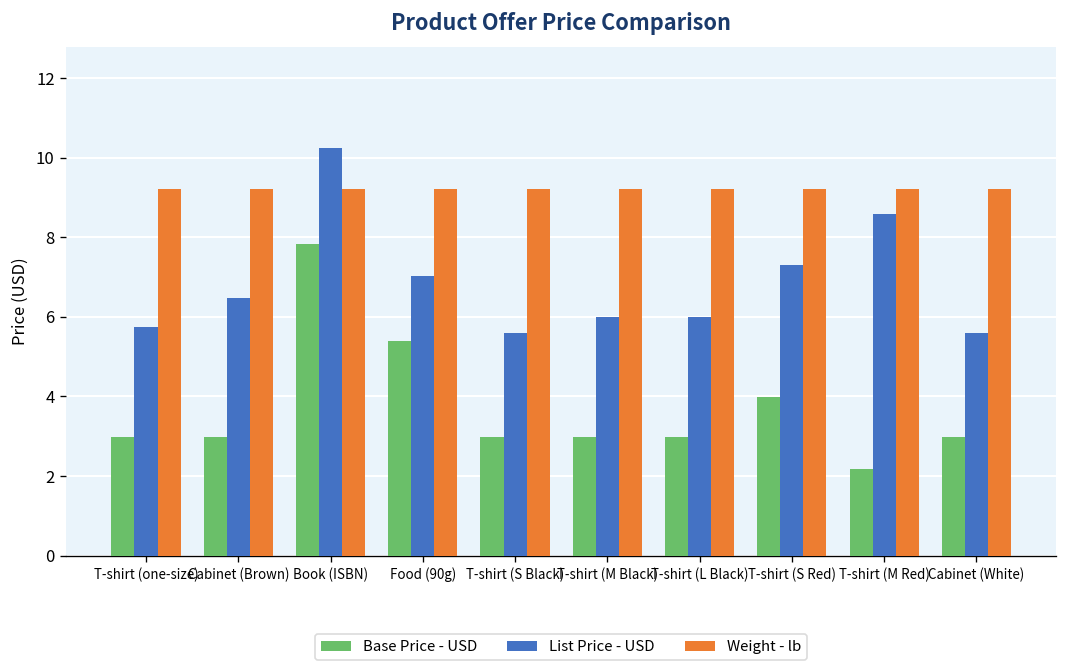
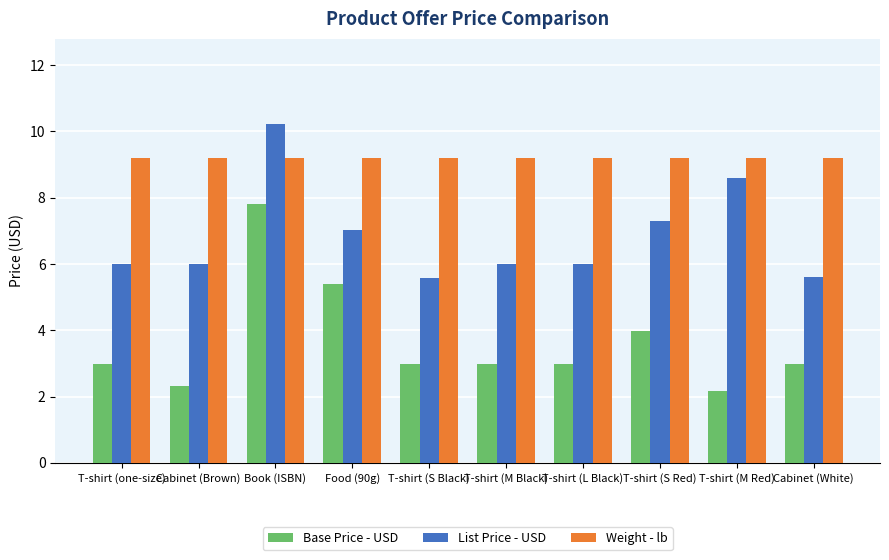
  {
    "Base Price - USD": {
      "T-shirt (one-size)": 3.0,
-     "Cabinet (Brown)": 3.0,
+     "Cabinet (Brown)": 2.3,
      "Book (ISBN)": 7.8,
      "Food (90g)": 5.4,
      "T-shirt (S Black)": 3.0,
      "T-shirt (M Black)": 3.0,
      "T-shirt (L Black)": 3.0,
      "T-shirt (S Red)": 4.0,
      "T-shirt (M Red)": 2.2,
      "Cabinet (White)": 3.0
    },
    "List Price - USD": {
-     "T-shirt (one-size)": 5.7,
-     "Cabinet (Brown)": 6.5,
+     "T-shirt (one-size)": 6.0,
+     "Cabinet (Brown)": 6.0,
      "Book (ISBN)": 10.2,
      "Food (90g)": 7.0,
      "T-shirt (S Black)": 5.6,
      "T-shirt (M Black)": 6.0,
      "T-shirt (L Black)": 6.0,
      "T-shirt (S Red)": 7.3,
      "T-shirt (M Red)": 8.6,
      "Cabinet (White)": 5.6
    },
    "Weight - lb": {
      "T-shirt (one-size)": 9.2,
      "Cabinet (Brown)": 9.2,
      "Book (ISBN)": 9.2,
      "Food (90g)": 9.2,
      "T-shirt (S Black)": 9.2,
      "T-shirt (M Black)": 9.2,
      "T-shirt (L Black)": 9.2,
      "T-shirt (S Red)": 9.2,
      "T-shirt (M Red)": 9.2,
      "Cabinet (White)": 9.2
    }
  }
